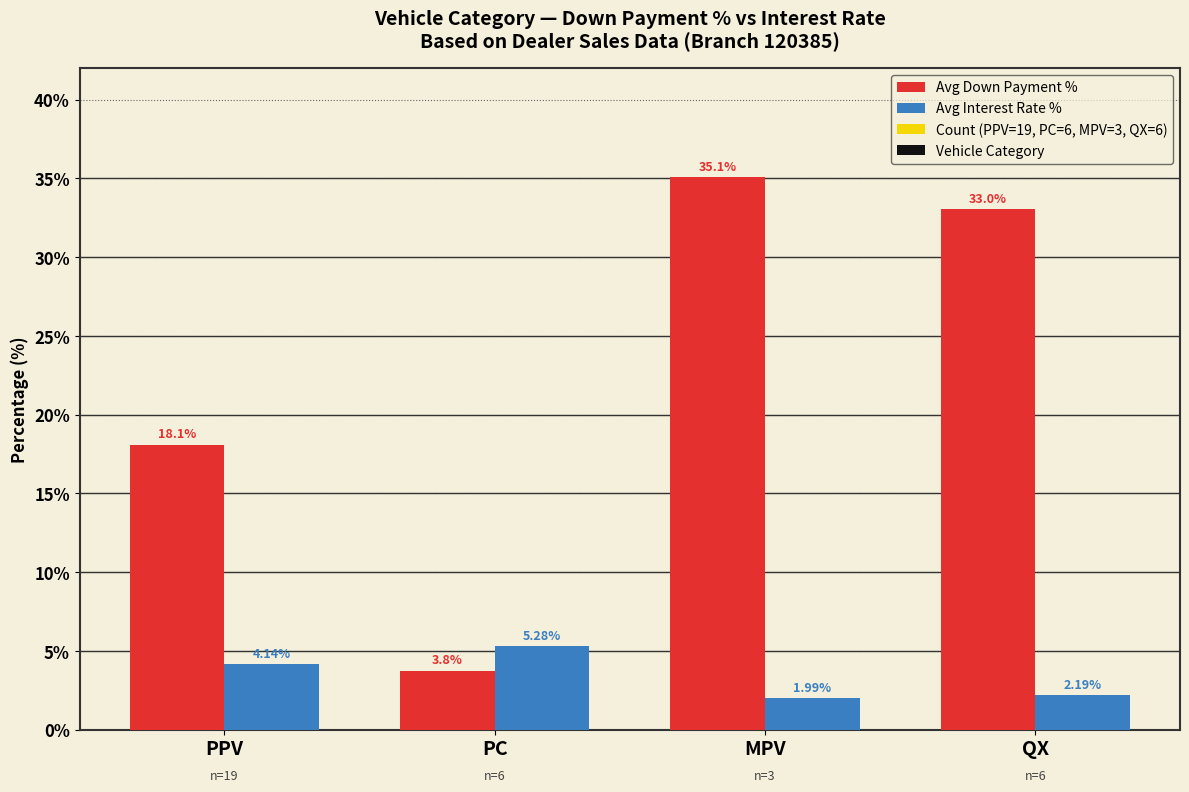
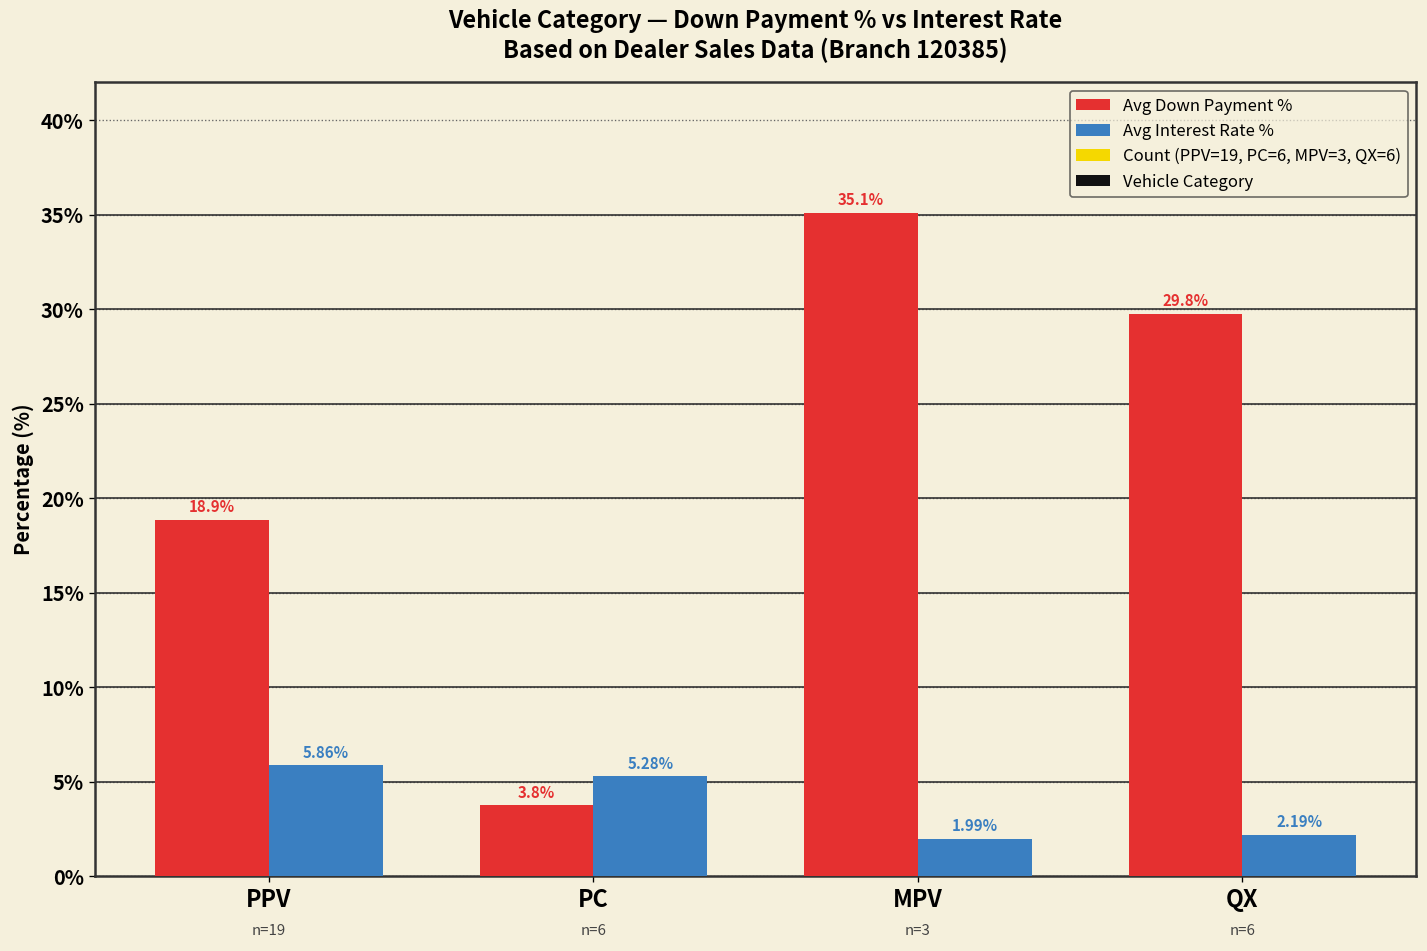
  {
    "Avg Down Payment %": {
-     "PPV": "18.1%",
+     "PPV": "18.9%",
      "PC": "3.8%",
      "MPV": "35.1%",
-     "QX": "33.0%"
+     "QX": "29.8%"
    },
    "Avg Interest Rate %": {
-     "PPV": "4.14%",
+     "PPV": "5.86%",
      "PC": "5.28%",
      "MPV": "1.99%",
      "QX": "2.19%"
    },
    "Count (PPV=19, PC=6, MPV=3, QX=6)": {
      "PPV": "0.0%",
      "PC": "0.0%",
      "MPV": "0.0%",
      "QX": "0.0%"
    },
    "Vehicle Category": {
      "PPV": "0.0%",
      "PC": "0.0%",
      "MPV": "0.0%",
      "QX": "0.0%"
    }
  }
